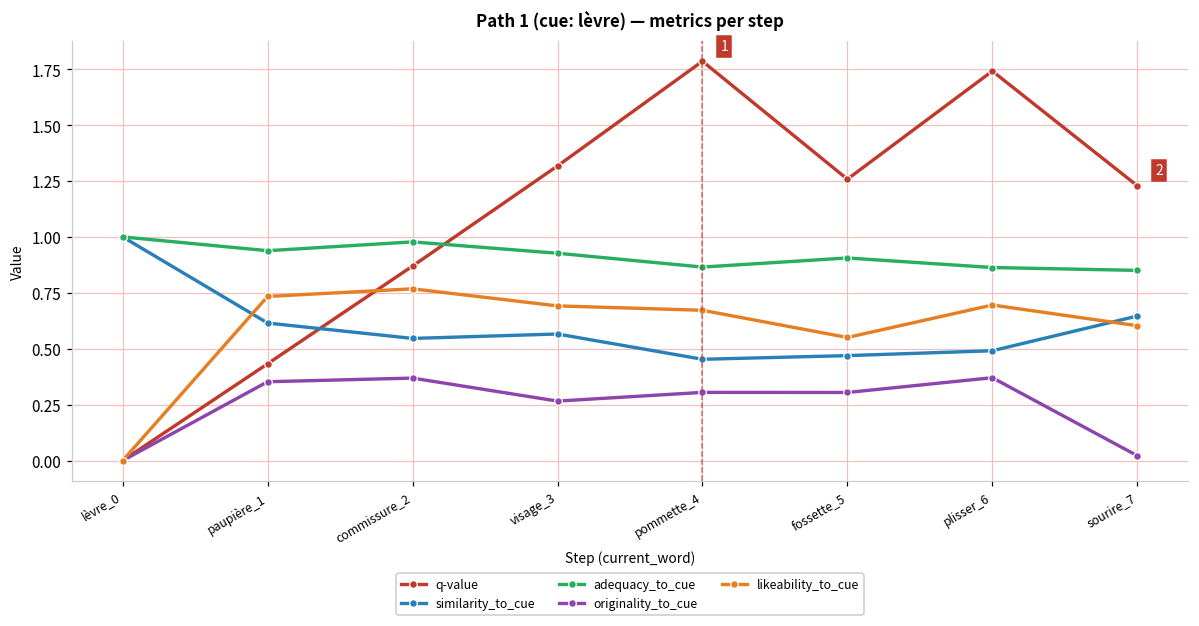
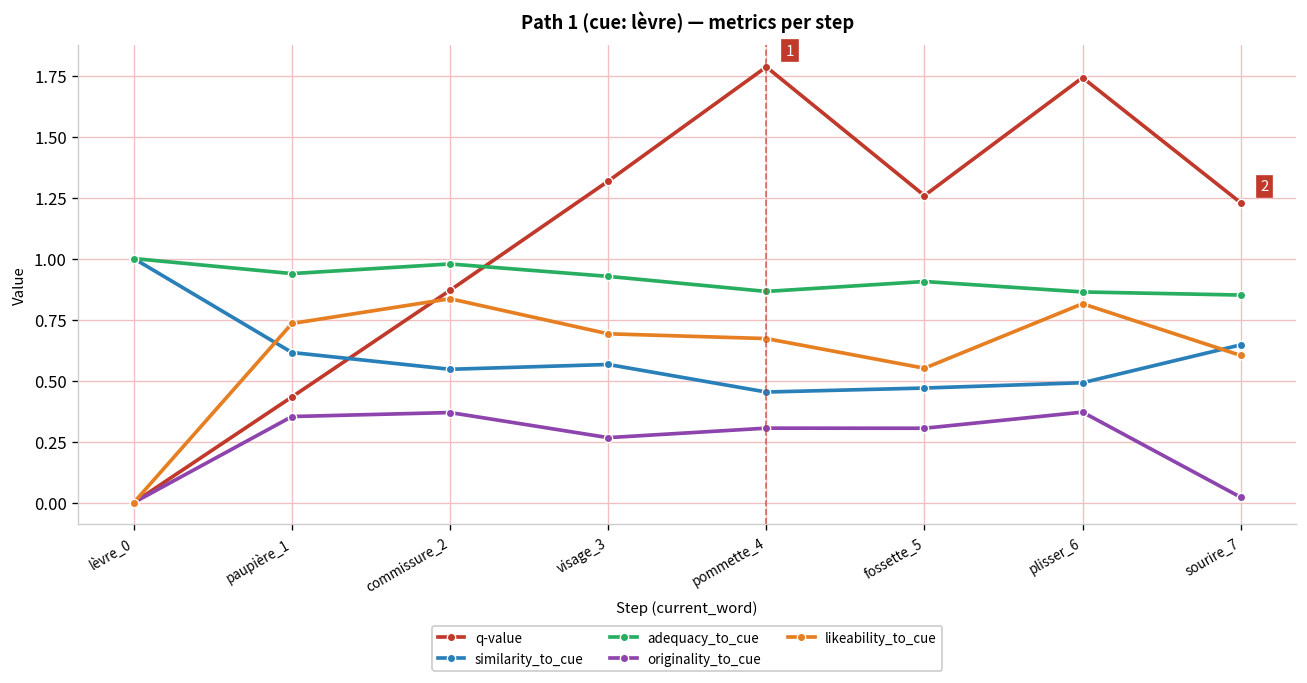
  {
    "q-value": {
      "paupière_1": 0.43,
      "commissure_2": 0.87,
      "visage_3": 1.32,
      "fossette_5": 1.26,
      "plisser_6": 1.74
    },
    "similarity_to_cue": {
      "paupière_1": 0.61,
      "commissure_2": 0.55,
      "visage_3": 0.57,
      "pommette_4": 0.45,
      "fossette_5": 0.47,
      "plisser_6": 0.49,
      "sourire_7": 0.65
    },
    "adequacy_to_cue": {
      "paupière_1": 0.94,
      "commissure_2": 0.98,
      "visage_3": 0.93,
      "pommette_4": 0.87,
      "fossette_5": 0.91,
      "plisser_6": 0.86,
      "sourire_7": 0.85
    },
    "originality_to_cue": {
      "paupière_1": 0.35,
      "commissure_2": 0.37,
      "visage_3": 0.27,
      "pommette_4": 0.30,
      "fossette_5": 0.30,
      "plisser_6": 0.37,
      "sourire_7": 0.02
    },
    "likeability_to_cue": {
      "paupière_1": 0.73,
-     "commissure_2": 0.77,
+     "commissure_2": 0.84,
      "visage_3": 0.69,
      "pommette_4": 0.67,
      "fossette_5": 0.55,
-     "plisser_6": 0.70,
+     "plisser_6": 0.81,
      "sourire_7": 0.60
    }
  }
